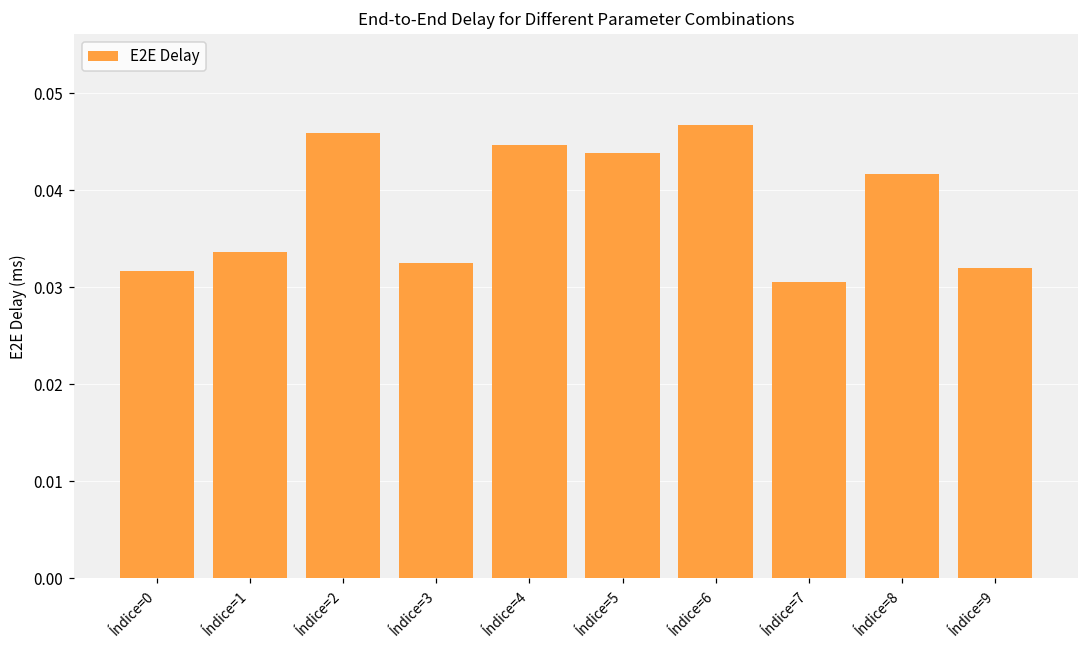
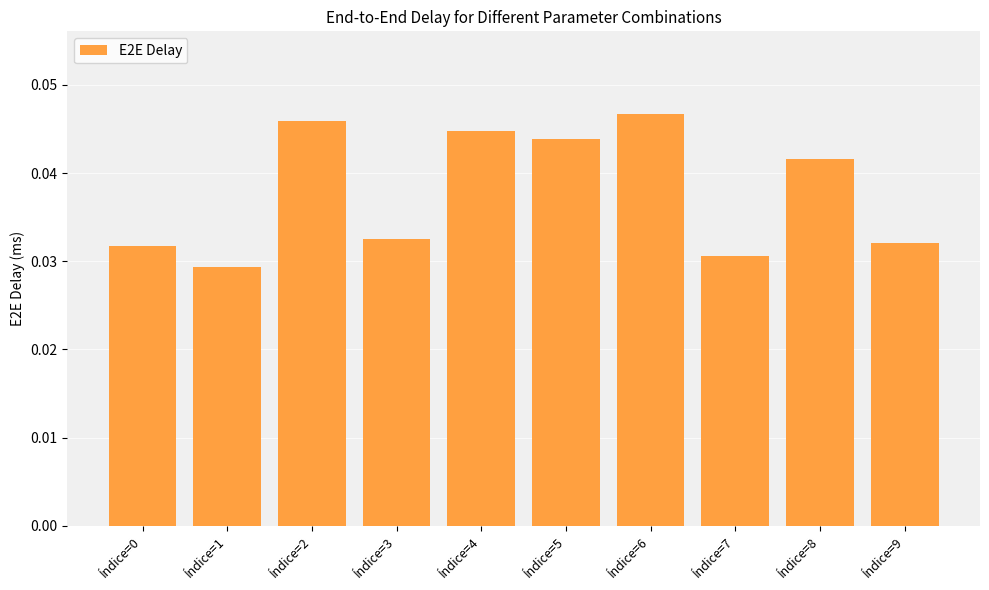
  {
    "Índice=0": 0.032,
-   "Índice=1": 0.034,
+   "Índice=1": 0.029,
    "Índice=2": 0.046,
    "Índice=3": 0.033,
    "Índice=4": 0.045,
    "Índice=5": 0.044,
    "Índice=6": 0.047,
    "Índice=7": 0.031,
    "Índice=8": 0.042,
    "Índice=9": 0.032
  }
